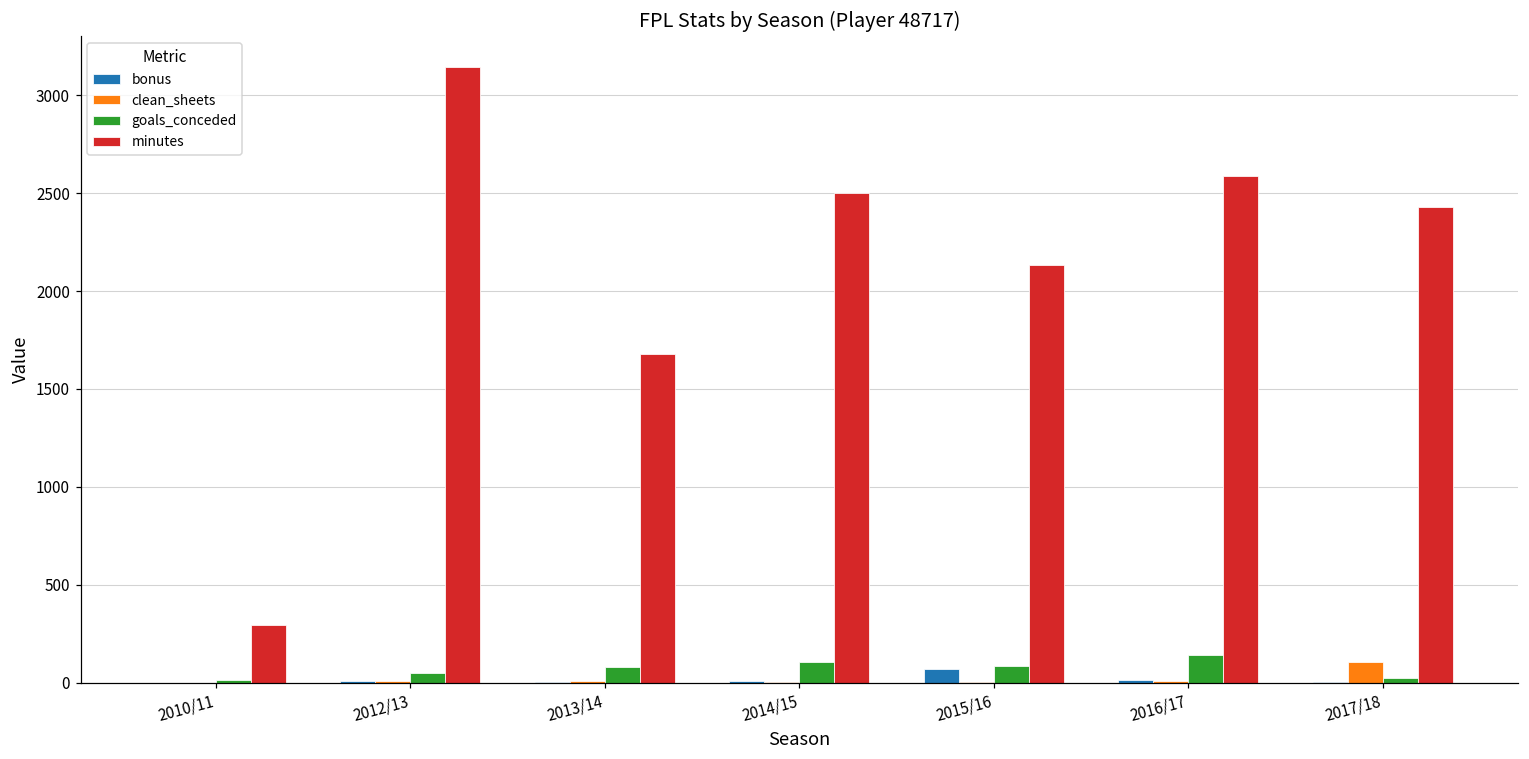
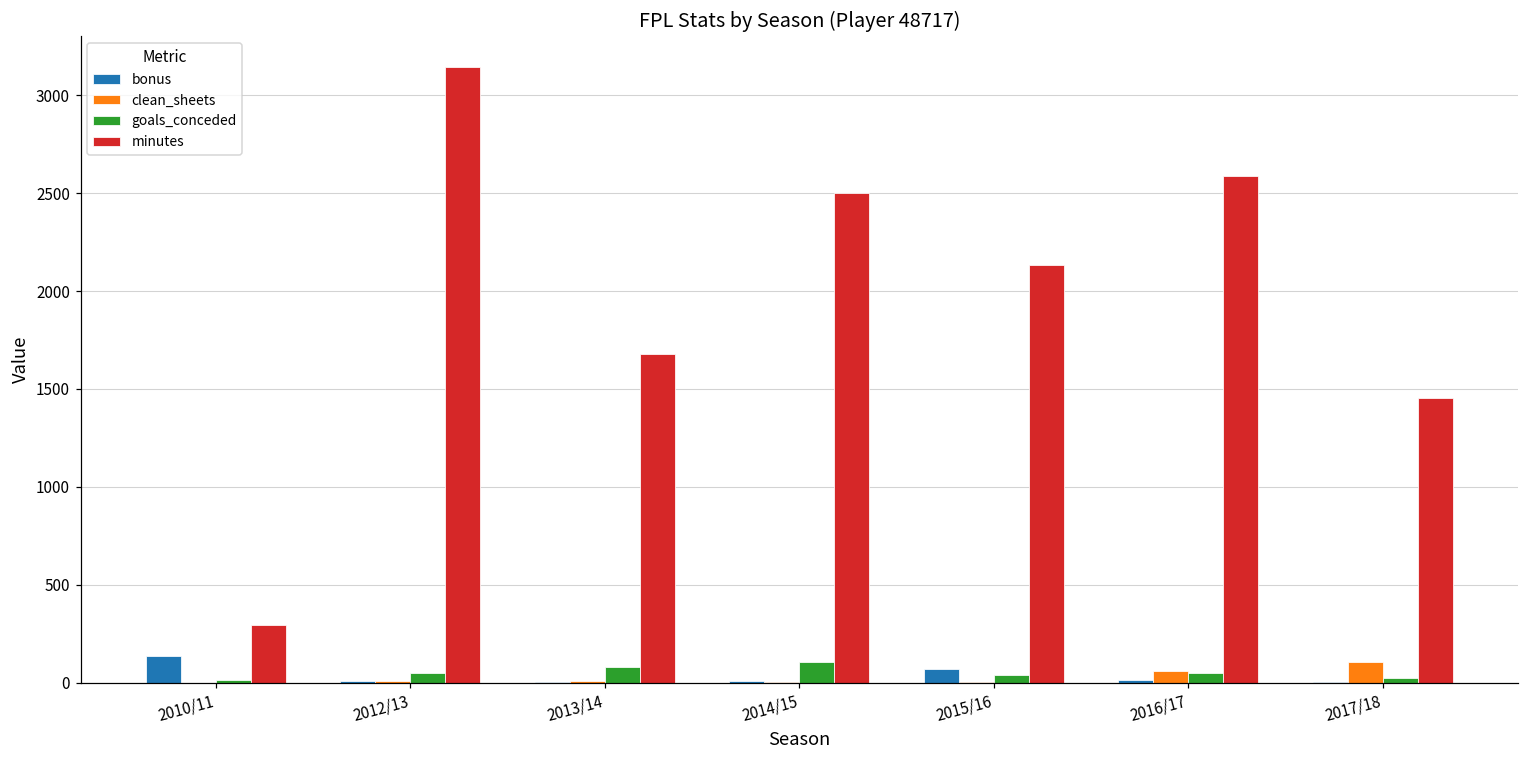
  {
    "bonus": {
-     "2010/11": 0,
+     "2010/11": 140,
      "2015/16": 70,
      "2016/17": 20
    },
    "clean_sheets": {
      "2010/11": 0,
-     "2016/17": 10,
+     "2016/17": 60,
      "2017/18": 110
    },
    "goals_conceded": {
      "2012/13": 50,
      "2013/14": 80,
      "2014/15": 110,
-     "2015/16": 80,
-     "2016/17": 140,
+     "2015/16": 40,
+     "2016/17": 50,
      "2017/18": 30
    },
    "minutes": {
      "2010/11": 290,
      "2012/13": 3140,
      "2013/14": 1680,
      "2014/15": 2500,
      "2015/16": 2140,
      "2016/17": 2590,
-     "2017/18": 2430
+     "2017/18": 1450
    }
  }
